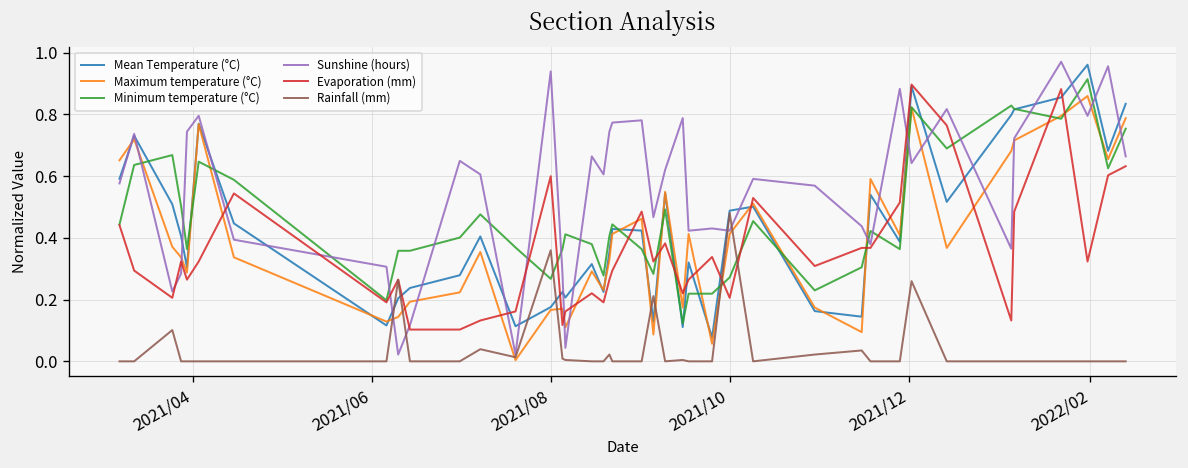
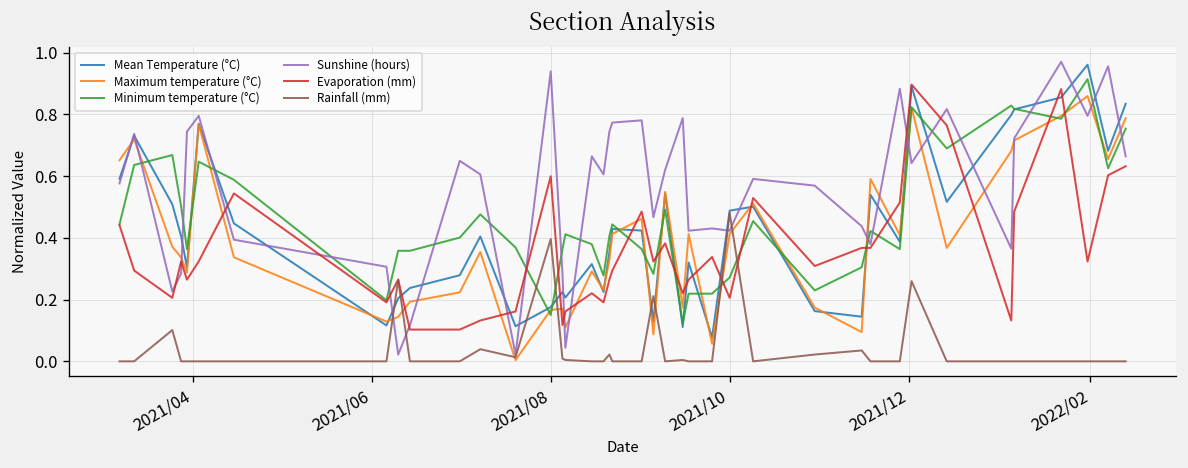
  {
    "Maximum temperature (°C)": {
      "2021/10": 0.41
    },
    "Minimum temperature (°C)": {
-     "2021/08": 0.27,
+     "2021/08": 0.15,
      "2021/10": 0.27
    },
    "Sunshine (hours)": {
      "2021/08": 0.94,
      "2021/10": 0.42
    },
    "Evaporation (mm)": {
      "2021/08": 0.60,
      "2021/10": 0.21
    },
    "Rainfall (mm)": {
-     "2021/08": 0.36
+     "2021/08": 0.40
    }
  }
